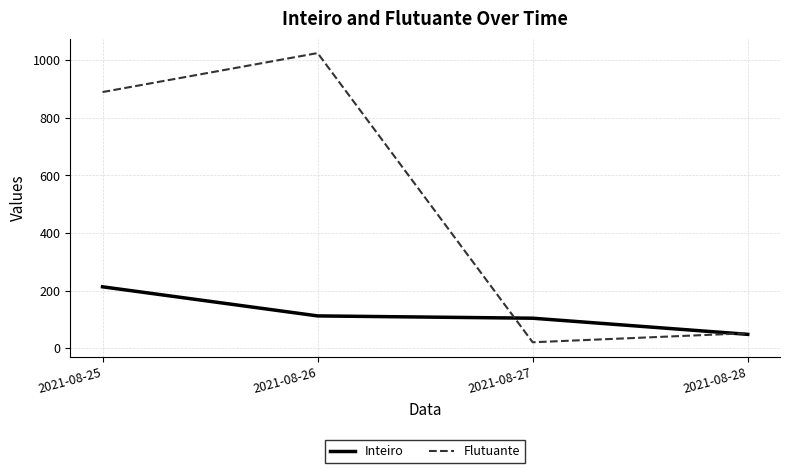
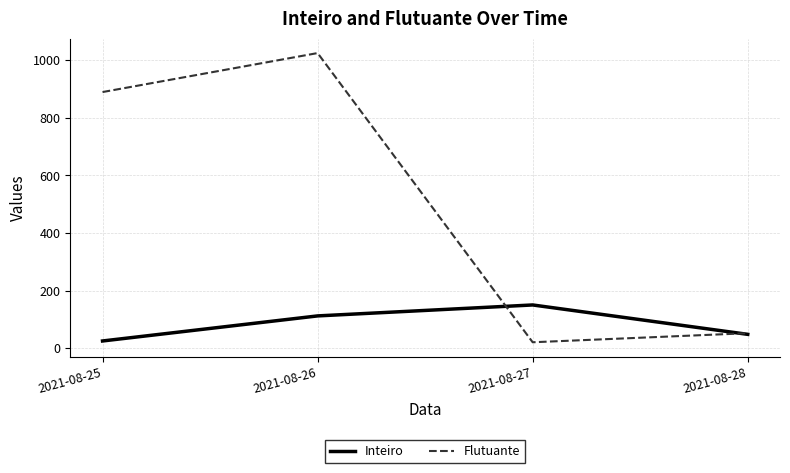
  {
    "Inteiro": {
-     "2021-08-25": 210,
+     "2021-08-25": 30,
      "2021-08-26": 110,
-     "2021-08-27": 100
+     "2021-08-27": 150
    },
    "Flutuante": {
      "2021-08-25": 890,
      "2021-08-26": 1020,
      "2021-08-27": 20
    }
  }
